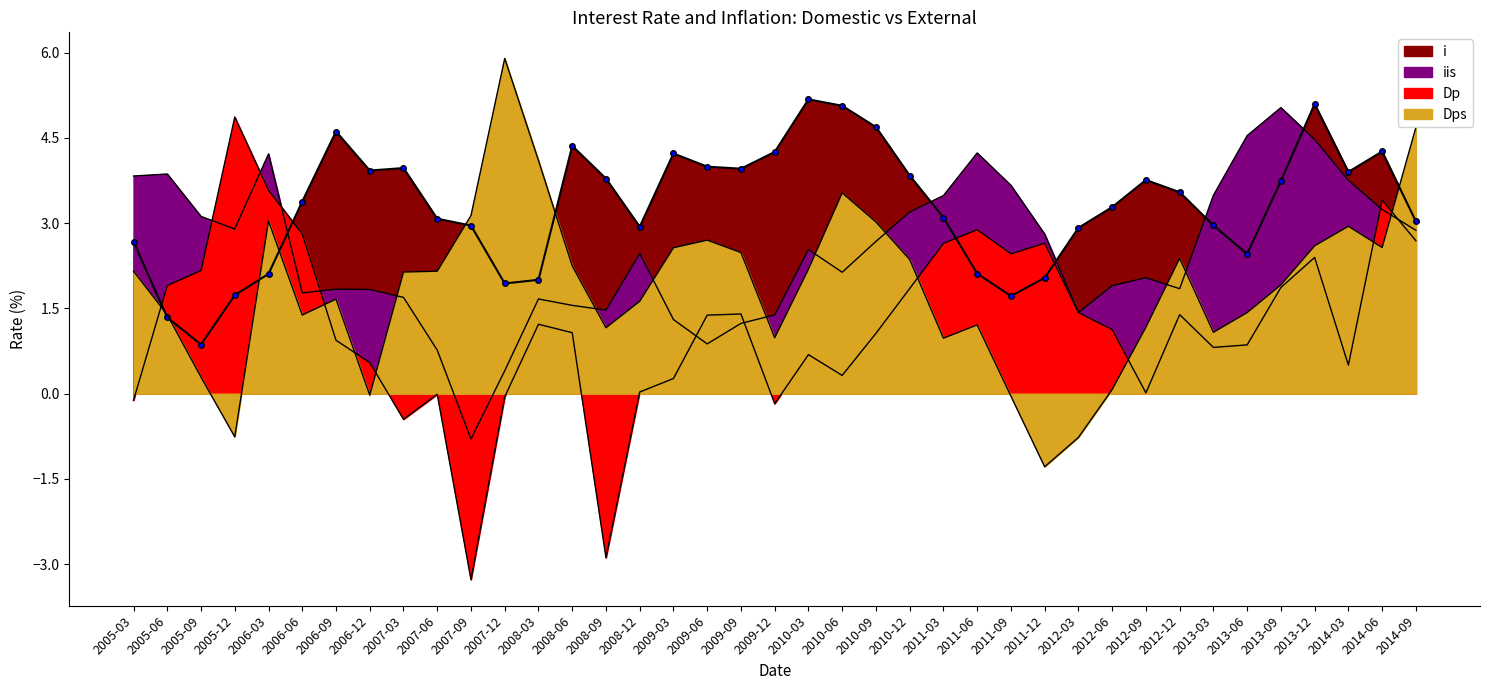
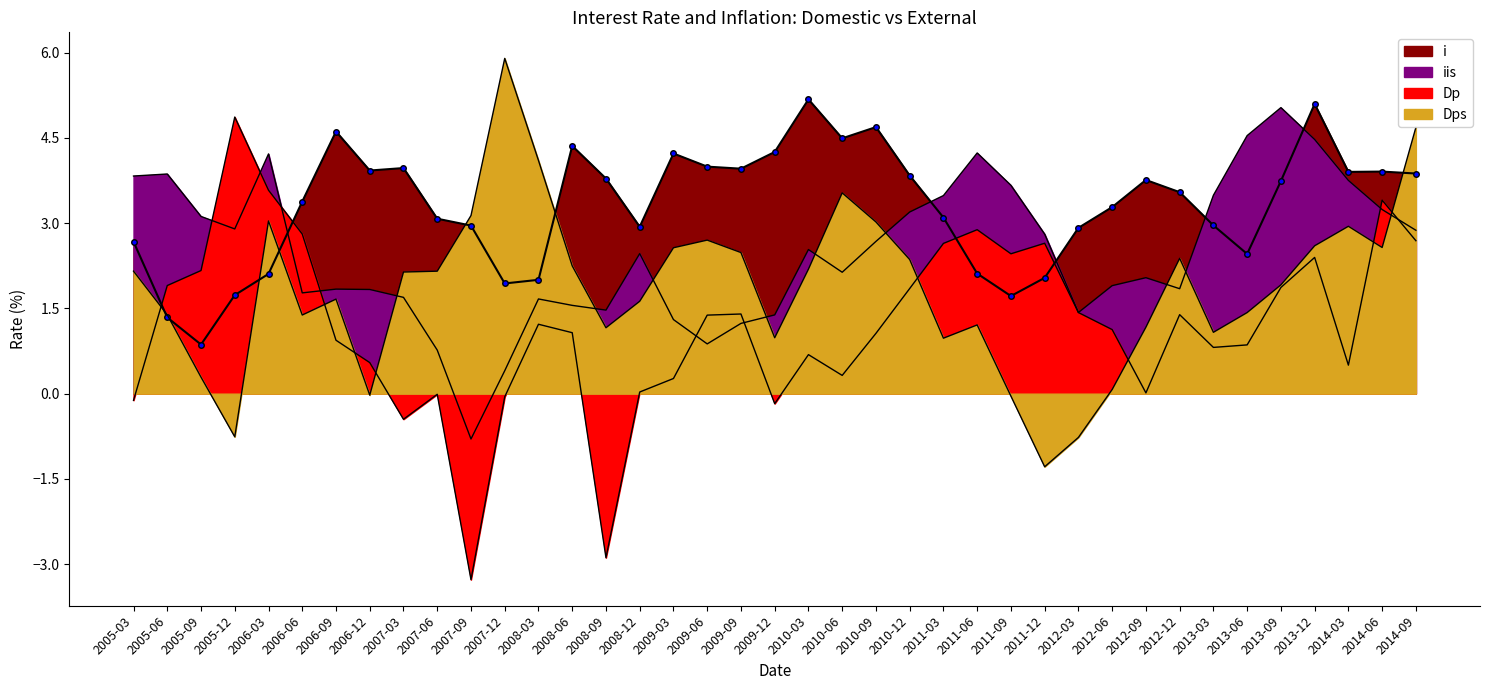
  {
    "i": {
      "2005-03": 2.7,
      "2005-06": 1.3,
      "2005-09": 0.9,
      "2005-12": 1.7,
      "2006-03": 2.1,
      "2006-06": 3.4,
      "2006-09": 4.6,
      "2006-12": 3.9,
      "2007-03": 4.0,
      "2007-06": 3.1,
      "2007-09": 3.0,
      "2007-12": 1.9,
      "2008-03": 2.0,
      "2008-06": 4.4,
      "2008-09": 3.8,
      "2008-12": 2.9,
      "2009-03": 4.2,
      "2009-06": 4.0,
      "2009-09": 4.0,
      "2009-12": 4.3,
      "2010-03": 5.2,
-     "2010-06": 5.1,
+     "2010-06": 4.5,
      "2010-09": 4.7,
      "2010-12": 3.8,
      "2011-03": 3.1,
      "2011-06": 2.1,
      "2011-09": 1.7,
      "2011-12": 2.0,
      "2012-03": 2.9,
      "2012-06": 3.3,
      "2012-09": 3.8,
      "2012-12": 3.5,
      "2013-03": 3.0,
      "2013-06": 2.5,
      "2013-09": 3.7,
      "2013-12": 5.1,
      "2014-03": 3.9,
-     "2014-06": 4.3,
-     "2014-09": 3.0
+     "2014-06": 3.9,
+     "2014-09": 3.9
    }
  }
